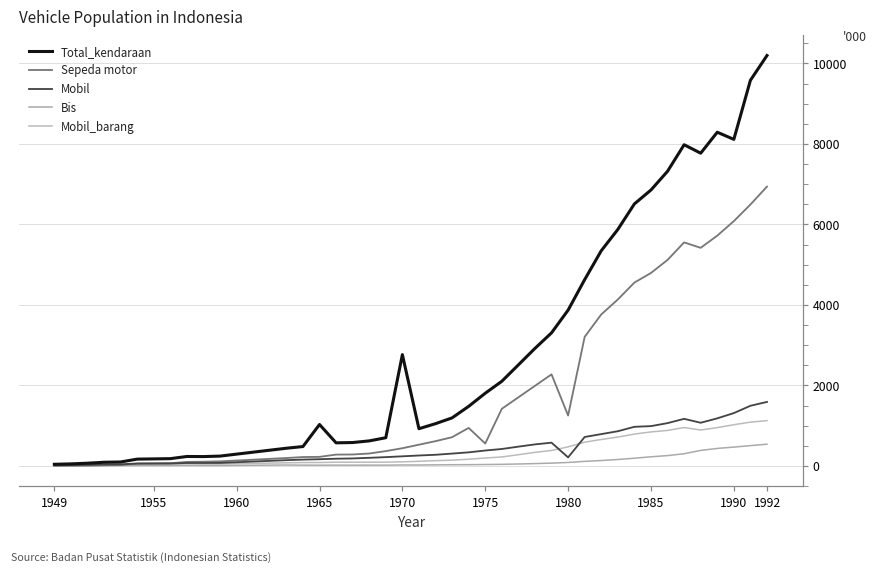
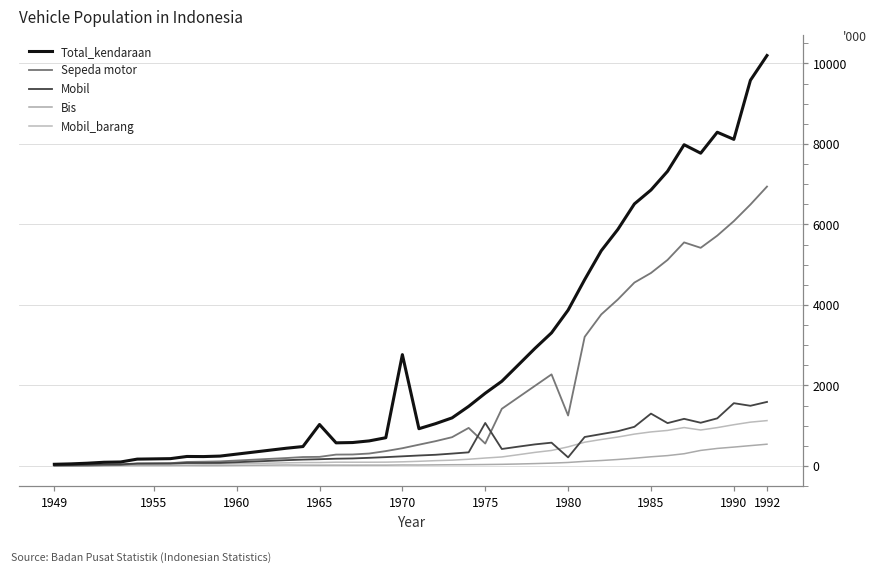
  {
    "Total_kendaraan": {
      "1965": 1000,
      "1970": 2800,
      "1975": 1800,
      "1980": 3900,
      "1985": 6900,
      "1990": 8100,
      "1992": 10200
    },
    "Sepeda motor": {
      "1970": 400,
      "1975": 600,
      "1980": 1300,
      "1985": 4800,
      "1990": 6100,
      "1992": 6900
    },
    "Mobil": {
      "1970": 200,
-     "1975": 400,
+     "1975": 1100,
      "1980": 200,
-     "1985": 1000,
-     "1990": 1300,
+     "1985": 1300,
+     "1990": 1600,
      "1992": 1600
    }
  }
